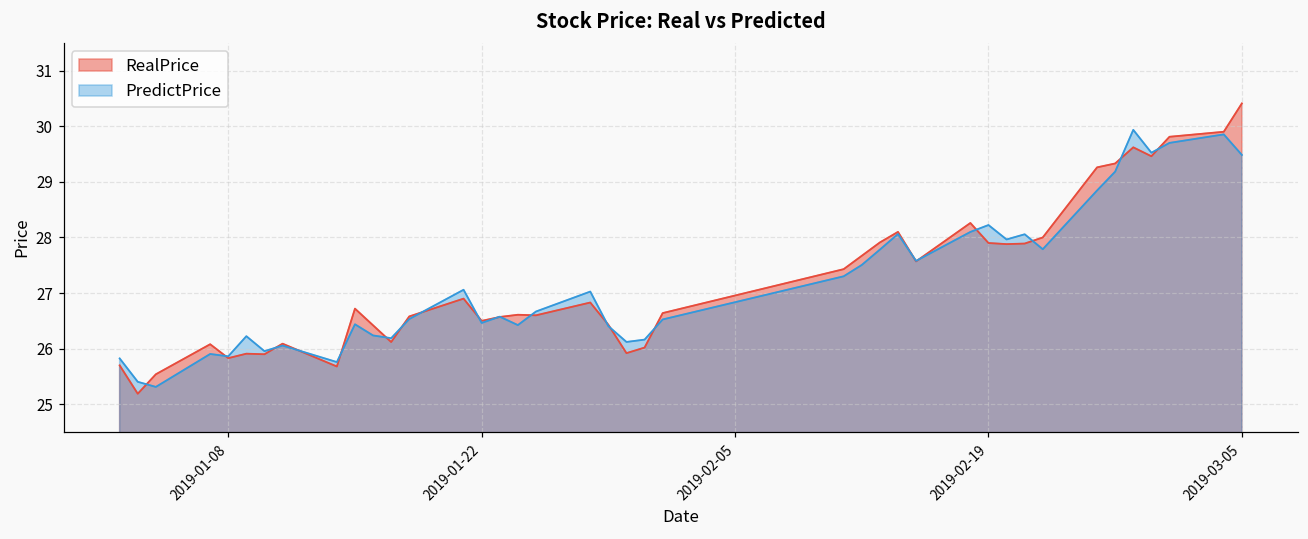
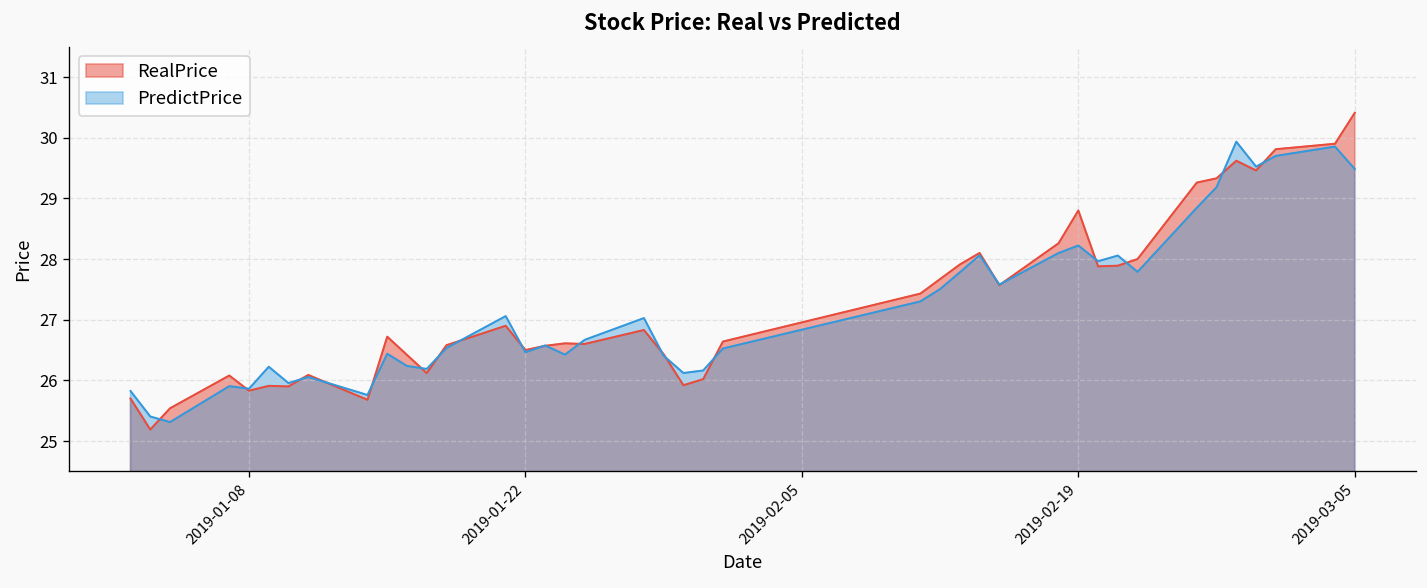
  {
    "RealPrice": {
-     "2019-02-19": 27.9,
+     "2019-02-19": 28.8,
      "2019-03-05": 30.4
    },
    "PredictPrice": {
      "2019-02-19": 28.2,
      "2019-03-05": 29.5
    }
  }
